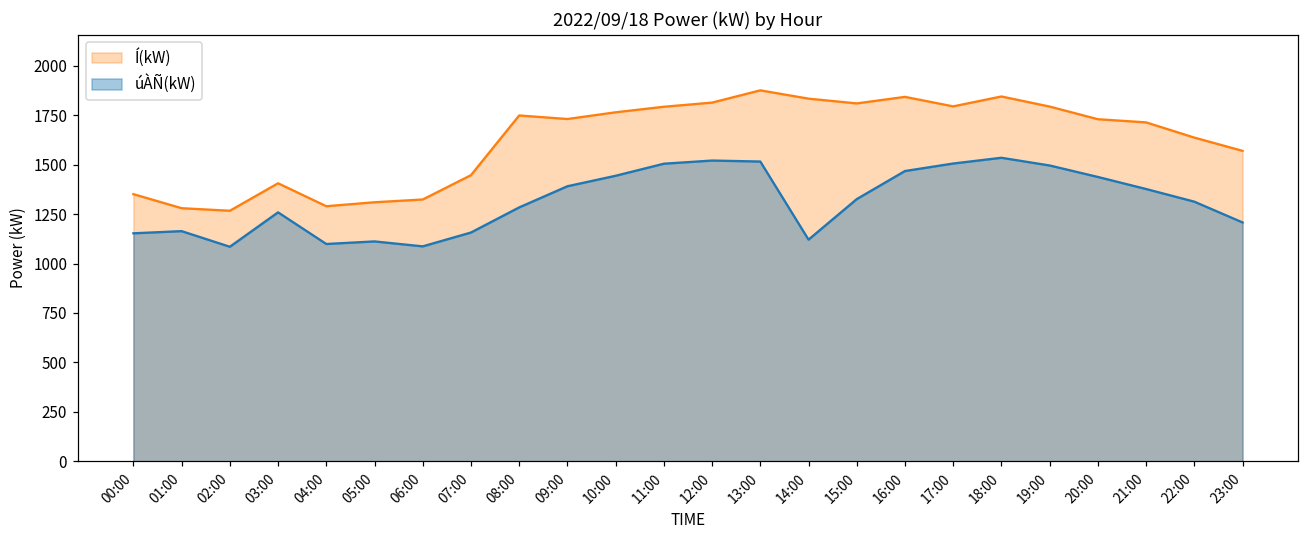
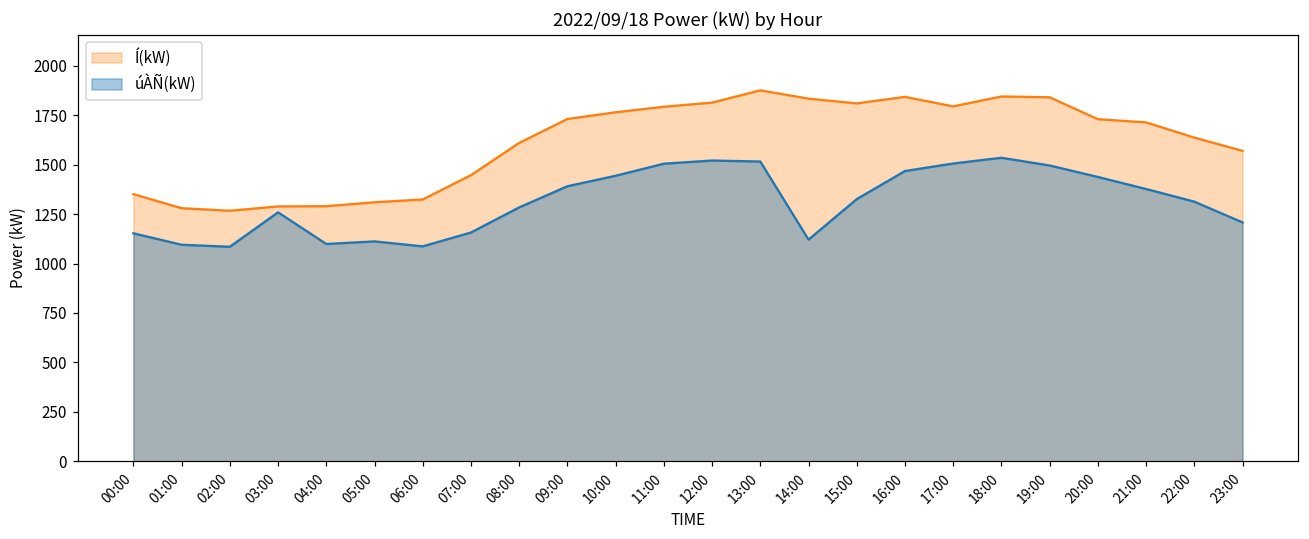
  {
    "Í(kW)": {
      "00:00": 1350,
      "01:00": 1280,
      "02:00": 1270,
-     "03:00": 1410,
+     "03:00": 1290,
      "04:00": 1290,
      "05:00": 1310,
      "06:00": 1320,
      "07:00": 1450,
-     "08:00": 1750,
+     "08:00": 1610,
      "09:00": 1730,
      "10:00": 1770,
      "11:00": 1790,
      "12:00": 1810,
      "13:00": 1880,
      "14:00": 1830,
      "15:00": 1810,
      "16:00": 1840,
      "17:00": 1800,
      "18:00": 1850,
-     "19:00": 1790,
+     "19:00": 1840,
      "20:00": 1730,
      "21:00": 1710,
      "22:00": 1640,
      "23:00": 1570
    },
    "úÀÑ(kW)": {
      "00:00": 1150,
-     "01:00": 1160,
+     "01:00": 1100,
      "02:00": 1090,
      "03:00": 1260,
      "04:00": 1100,
      "05:00": 1110,
      "06:00": 1090,
      "07:00": 1160,
      "08:00": 1280,
      "09:00": 1390,
      "10:00": 1440,
      "11:00": 1510,
      "12:00": 1520,
      "13:00": 1520,
      "14:00": 1120,
      "15:00": 1330,
      "16:00": 1470,
      "17:00": 1510,
      "18:00": 1540,
      "19:00": 1500,
      "20:00": 1440,
      "21:00": 1380,
      "22:00": 1310,
      "23:00": 1210
    }
  }
